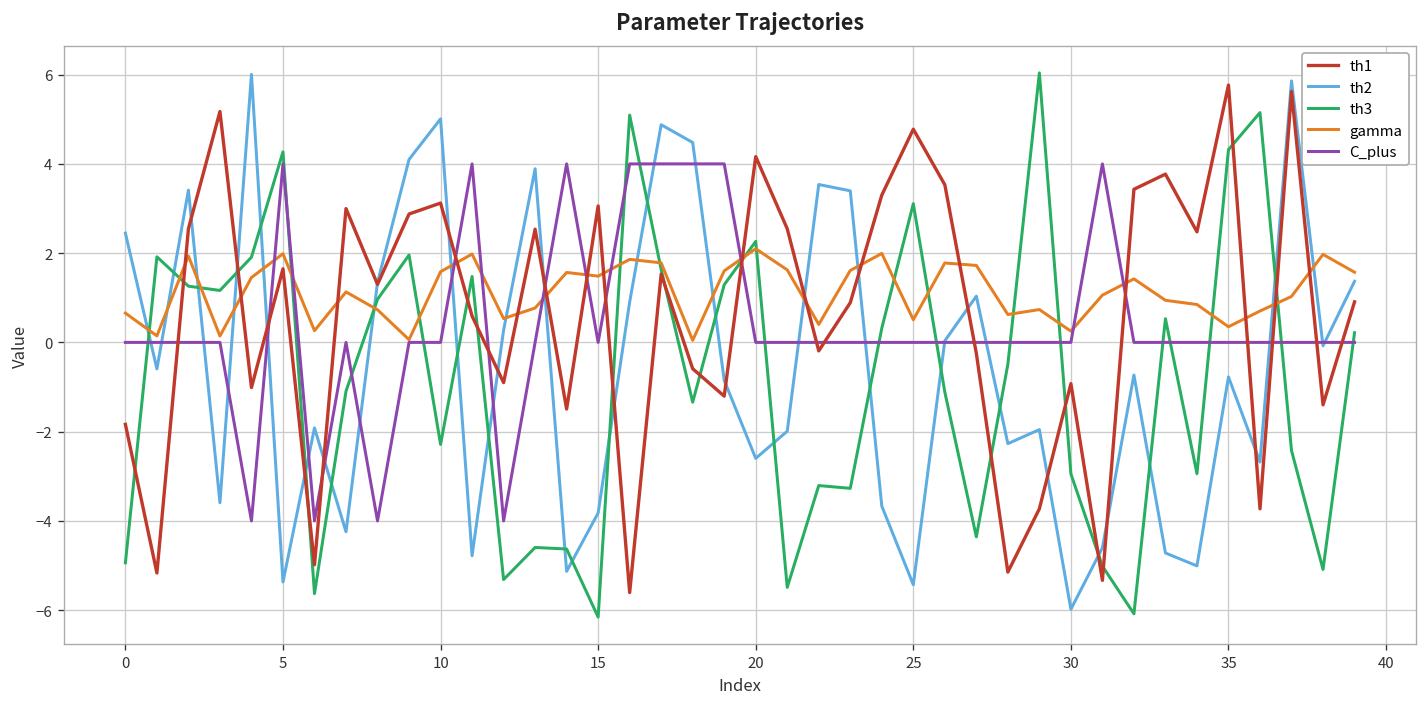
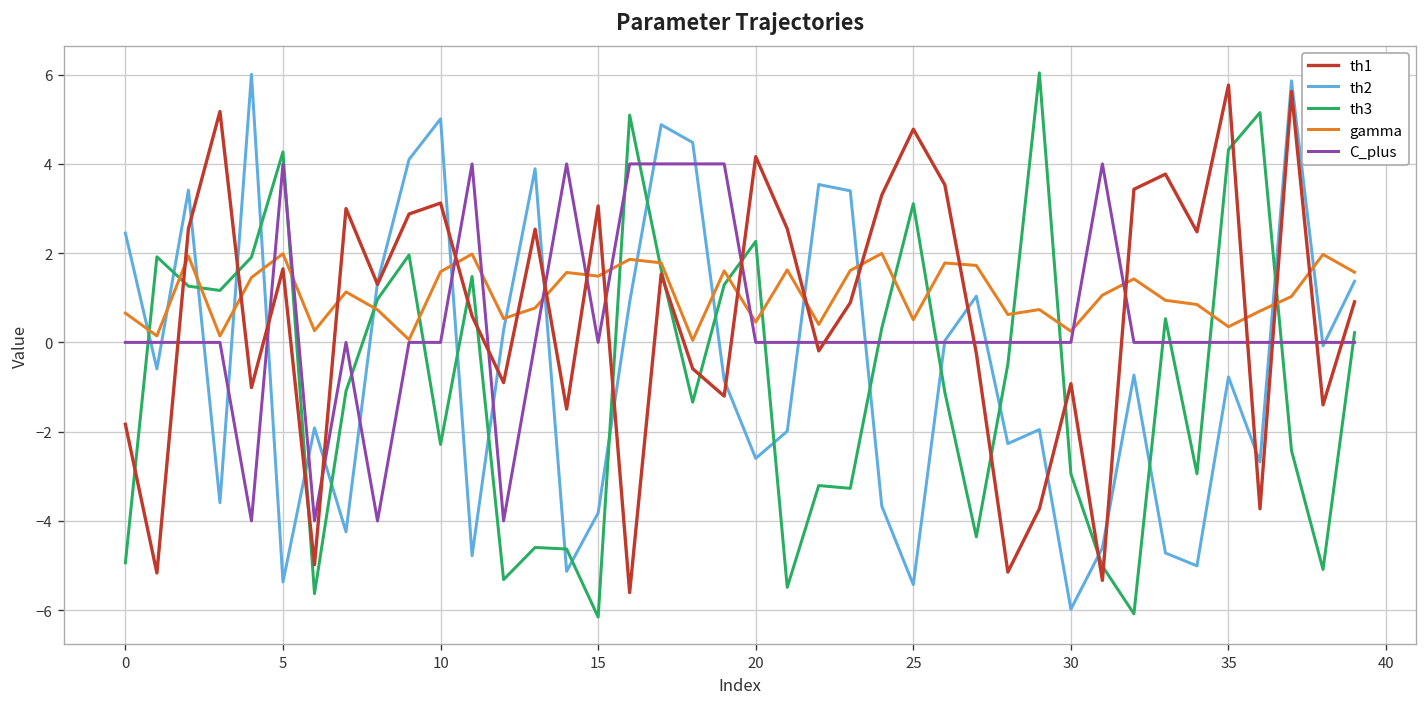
  {
    "th1": {
      "0": -1.8,
      "5": 1.6,
      "10": 3.1,
      "15": 3.1,
      "20": 4.2,
      "25": 4.8,
      "30": -0.9,
      "35": 5.8
    },
    "th2": {
      "0": 2.4,
      "5": -5.4,
      "10": 5.0,
      "15": -3.8,
      "20": -2.6,
      "25": -5.4,
      "30": -6.0,
      "35": -0.8
    },
    "th3": {
      "0": -4.9,
      "5": 4.3,
      "10": -2.3,
      "15": -6.2,
      "20": 2.3,
      "25": 3.1,
      "30": -2.9,
      "35": 4.3
    },
    "gamma": {
      "0": 0.7,
      "5": 2.0,
      "10": 1.6,
      "15": 1.5,
-     "20": 2.1,
+     "20": 0.5,
      "25": 0.5,
      "30": 0.3,
      "35": 0.4
    },
    "C_plus": {
      "0": 0.0,
      "5": 4.0,
      "10": 0.0,
      "15": 0.0,
      "20": 0.0,
      "25": 0.0,
      "30": 0.0,
      "35": 0.0
    }
  }
